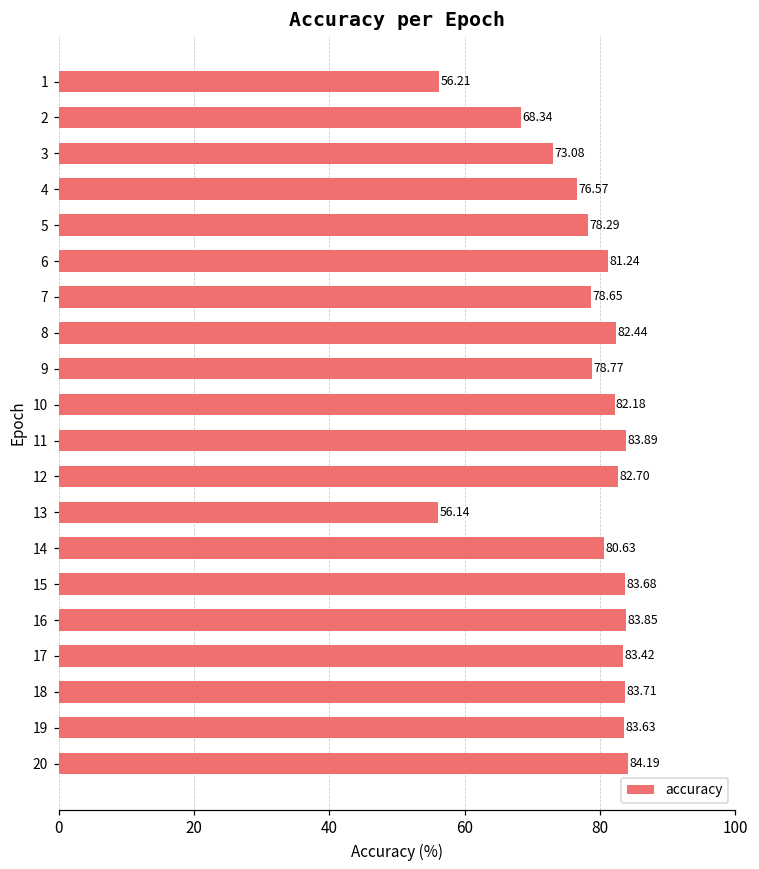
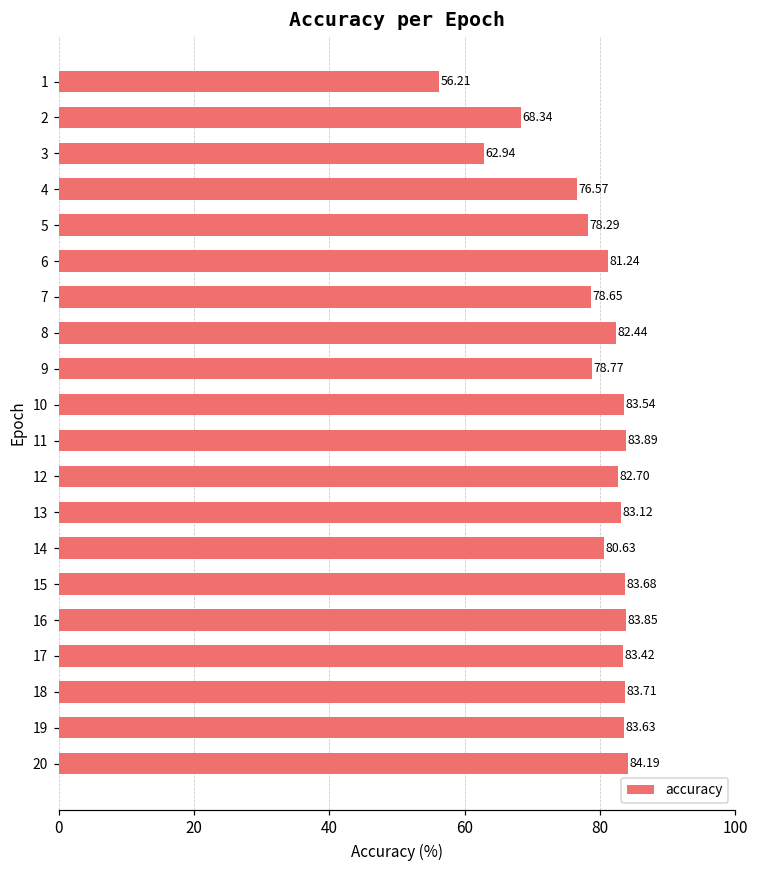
  {
    "1": 56.21,
    "2": 68.34,
-   "3": 73.08,
+   "3": 62.94,
    "4": 76.57,
    "5": 78.29,
    "6": 81.24,
    "7": 78.65,
    "8": 82.44,
    "9": 78.77,
-   "10": 82.18,
+   "10": 83.54,
    "11": 83.89,
    "12": 82.70,
-   "13": 56.14,
+   "13": 83.12,
    "14": 80.63,
    "15": 83.68,
    "16": 83.85,
    "17": 83.42,
    "18": 83.71,
    "19": 83.63,
    "20": 84.19
  }
